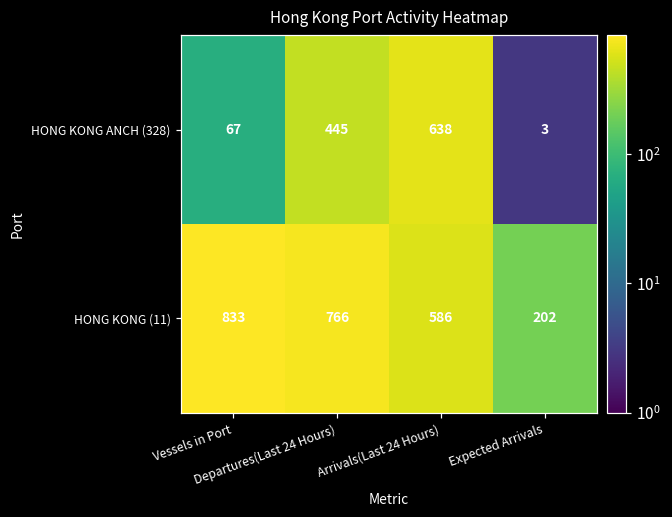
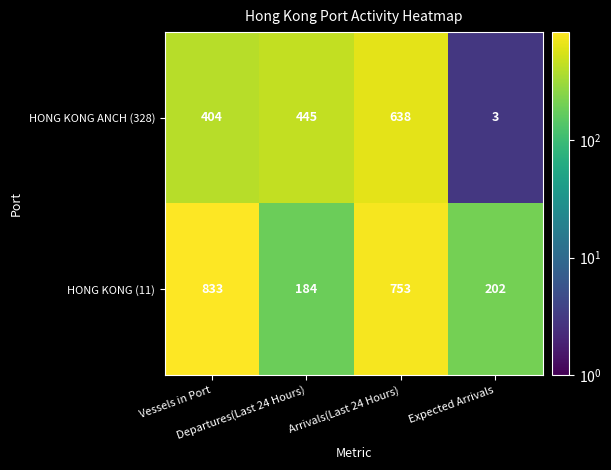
  {
    "HONG KONG ANCH (328)": {
-     "Vessels in Port": 67,
+     "Vessels in Port": 404,
      "Departures(Last 24 Hours)": 445,
      "Arrivals(Last 24 Hours)": 638,
      "Expected Arrivals": 3
    },
    "HONG KONG (11)": {
      "Vessels in Port": 833,
-     "Departures(Last 24 Hours)": 766,
-     "Arrivals(Last 24 Hours)": 586,
+     "Departures(Last 24 Hours)": 184,
+     "Arrivals(Last 24 Hours)": 753,
      "Expected Arrivals": 202
    }
  }
